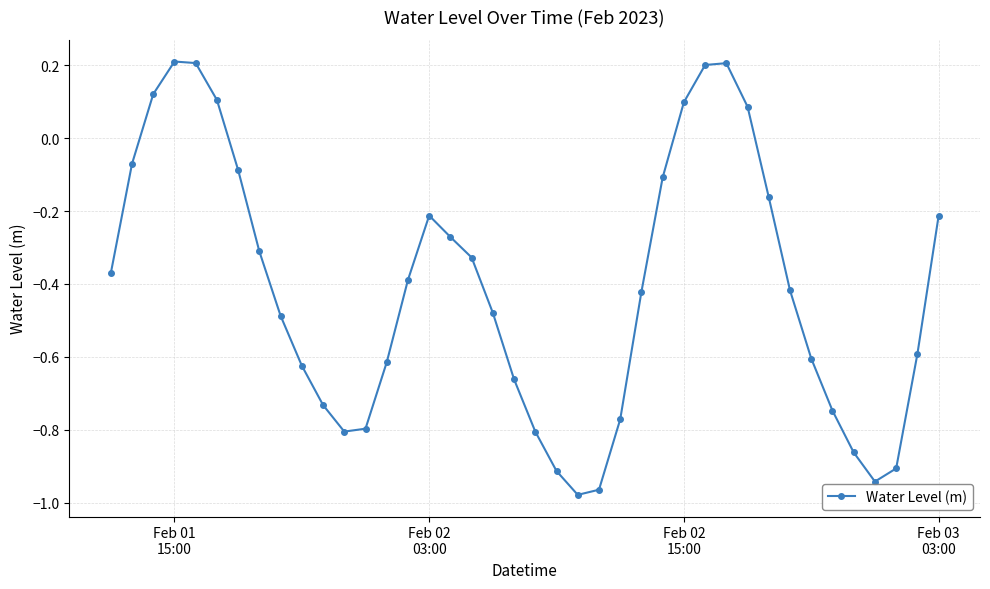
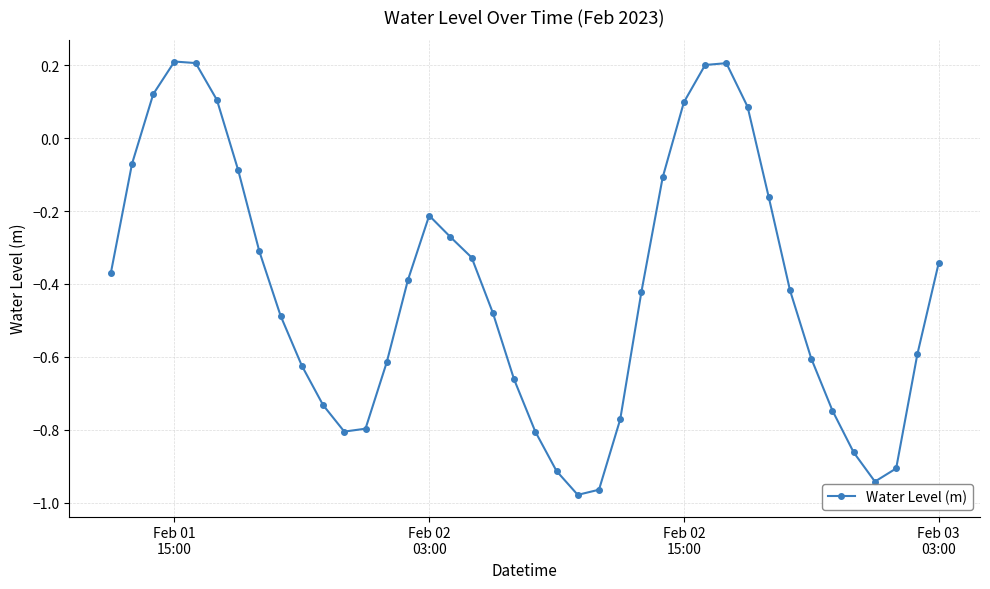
  {
    "Feb 01 15:00": 0.21,
    "Feb 02 03:00": -0.21,
    "Feb 02 15:00": 0.10,
-   "Feb 03 03:00": -0.21
+   "Feb 03 03:00": -0.34
  }
